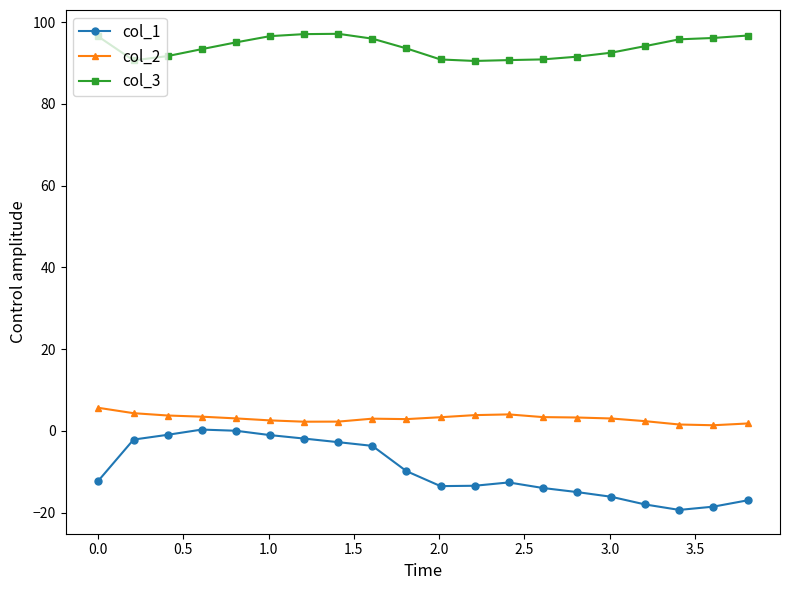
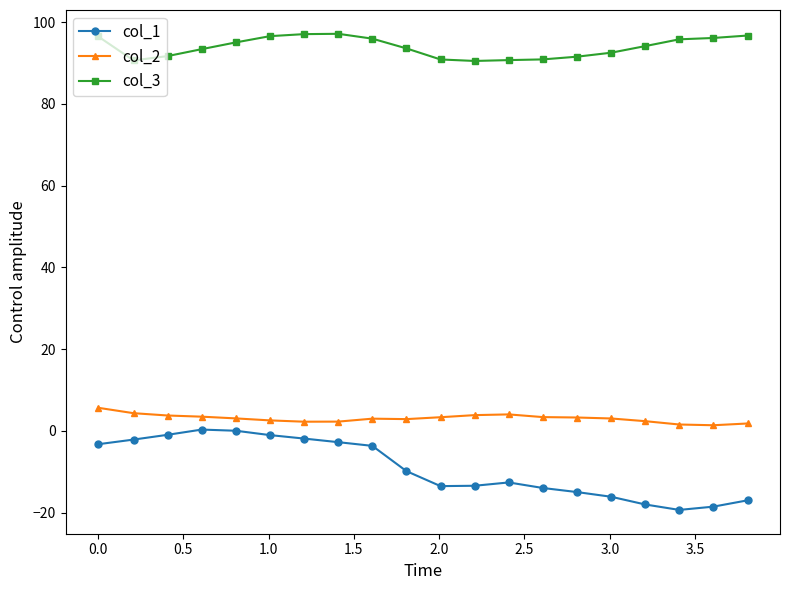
  {
    "col_1": {
-     "0.0": -12
+     "0.0": -3
    },
    "col_2": {
      "0.0": 6
    }
  }
